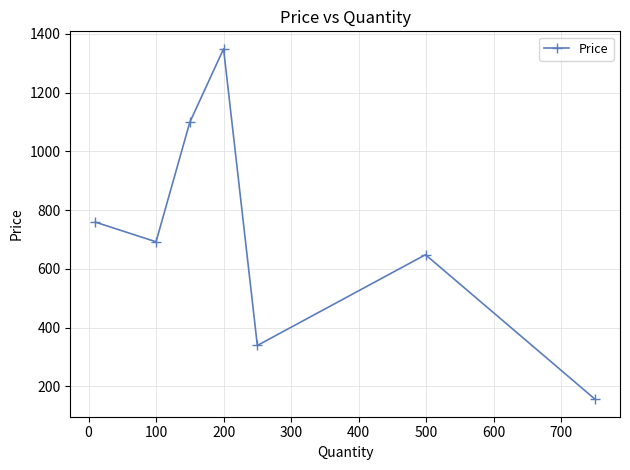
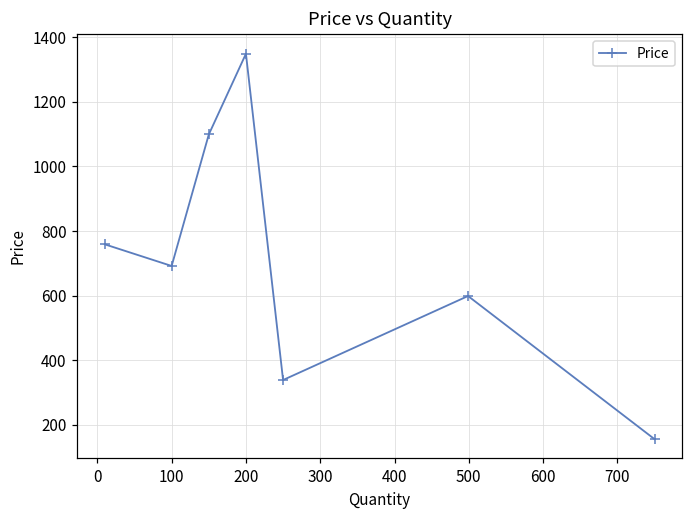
  {
    "100": 690,
    "200": 1350,
-   "500": 650
+   "500": 600
  }
